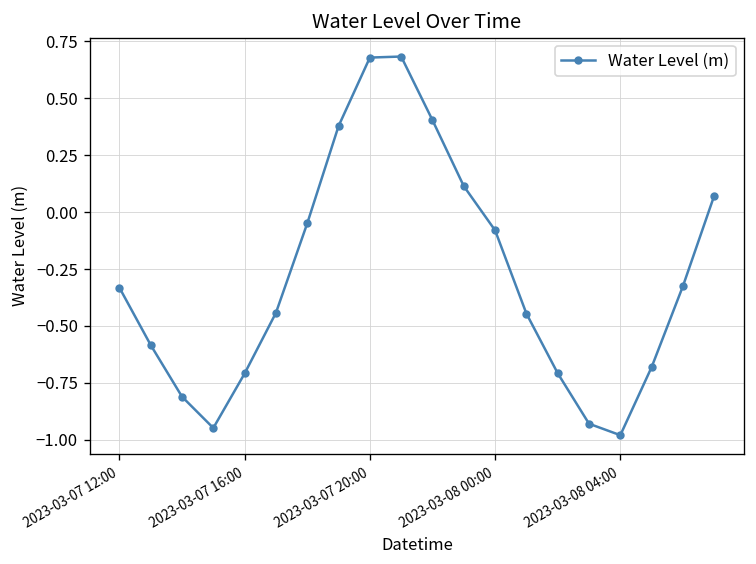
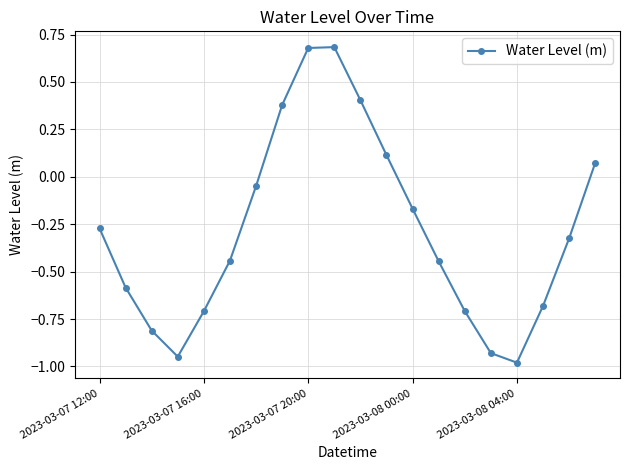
  {
-   "2023-03-07 12:00": -0.33,
+   "2023-03-07 12:00": -0.27,
    "2023-03-07 16:00": -0.71,
    "2023-03-07 20:00": 0.68,
-   "2023-03-08 00:00": -0.08,
+   "2023-03-08 00:00": -0.17,
    "2023-03-08 04:00": -0.98
  }
